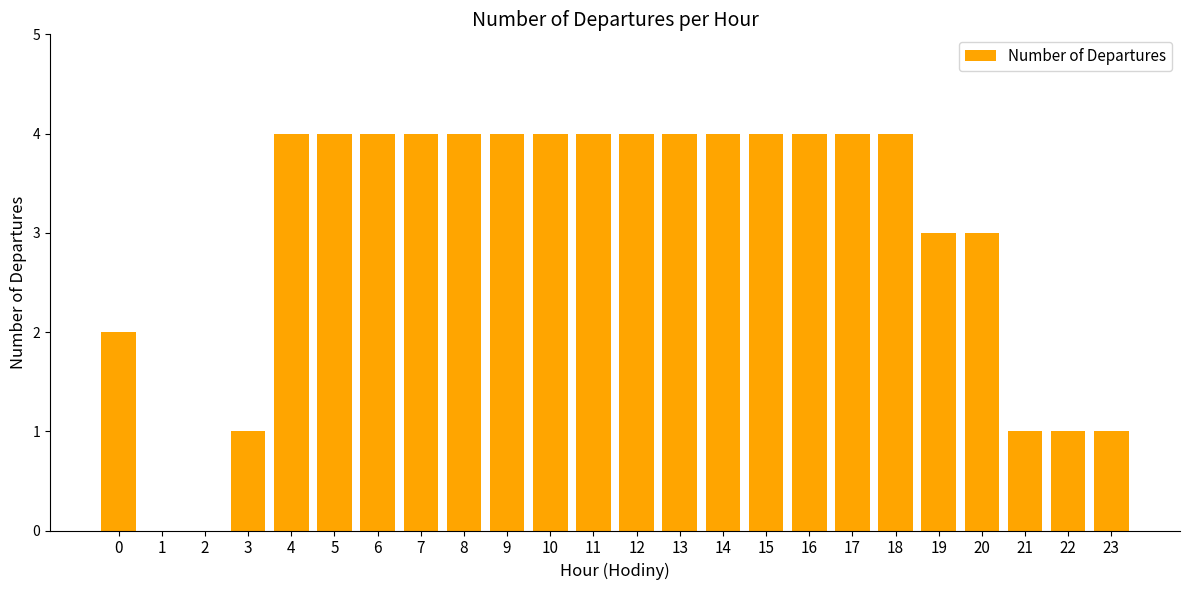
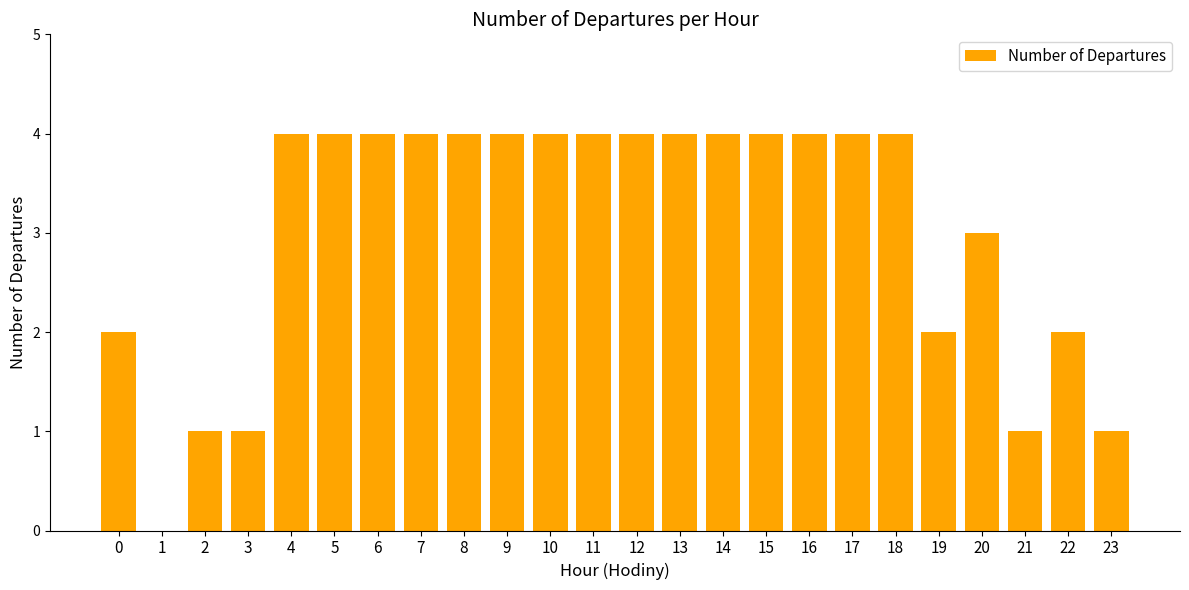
  {
    "0": 2,
    "1": 0,
-   "2": 0,
+   "2": 1,
    "3": 1,
    "4": 4,
    "5": 4,
    "6": 4,
    "7": 4,
    "8": 4,
    "9": 4,
    "10": 4,
    "11": 4,
    "12": 4,
    "13": 4,
    "14": 4,
    "15": 4,
    "16": 4,
    "17": 4,
    "18": 4,
-   "19": 3,
+   "19": 2,
    "20": 3,
    "21": 1,
-   "22": 1,
+   "22": 2,
    "23": 1
  }
